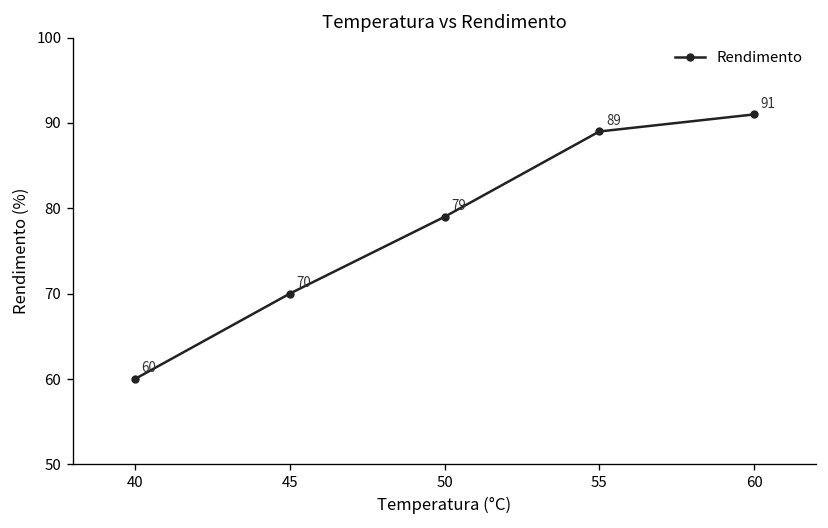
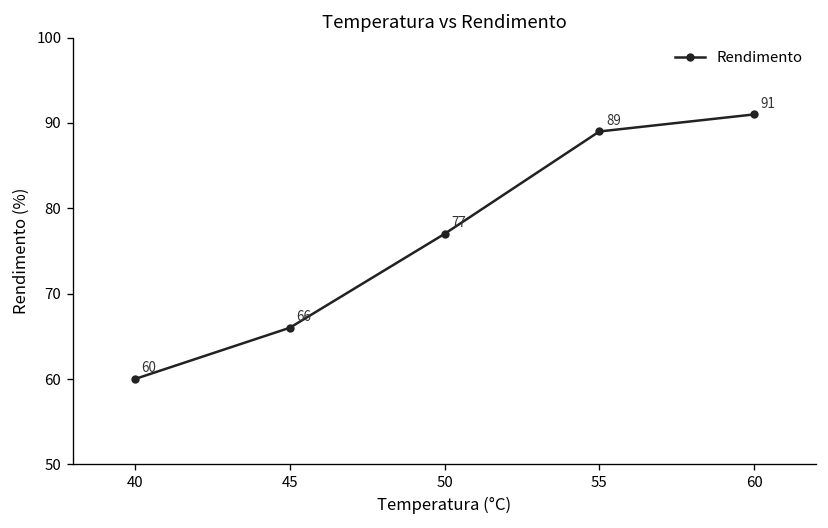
  {
    "40": 60,
-   "45": 70,
-   "50": 79,
+   "45": 66,
+   "50": 77,
    "55": 89,
    "60": 91
  }
